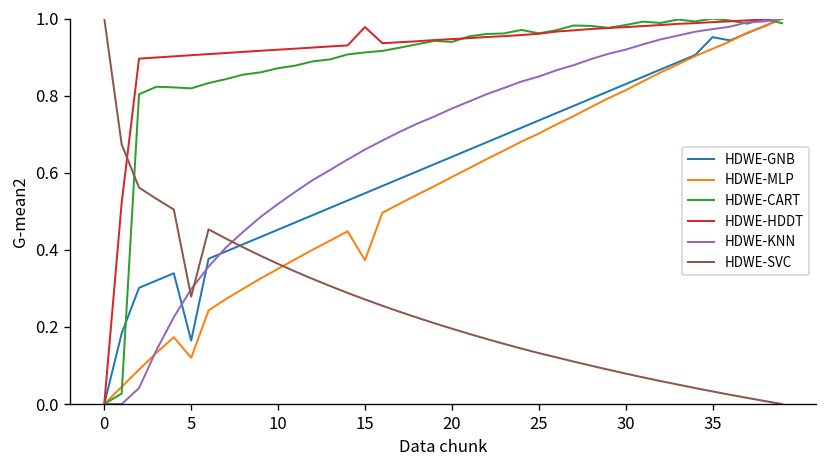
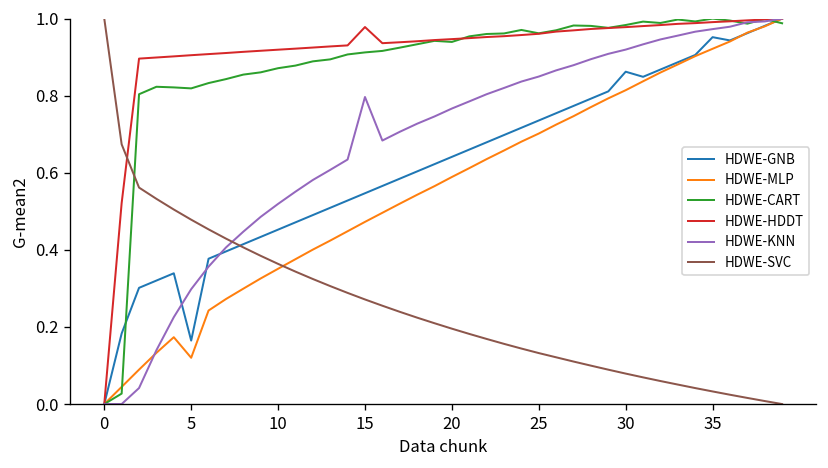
  {
    "HDWE-GNB": {
      "5": 0.16,
      "10": 0.45,
      "15": 0.55,
      "20": 0.64,
      "25": 0.74,
-     "30": 0.83,
+     "30": 0.86,
      "35": 0.95
    },
    "HDWE-MLP": {
      "5": 0.12,
      "10": 0.35,
-     "15": 0.37,
+     "15": 0.47,
      "20": 0.59,
      "25": 0.70,
      "30": 0.81,
      "35": 0.92
    },
    "HDWE-CART": {
      "5": 0.82,
      "10": 0.87,
      "15": 0.91,
      "35": 1.00
    },
    "HDWE-HDDT": {
      "5": 0.91,
      "10": 0.92,
      "15": 0.98,
      "35": 0.99
    },
    "HDWE-KNN": {
      "5": 0.30,
      "10": 0.52,
-     "15": 0.66,
+     "15": 0.80,
      "20": 0.77,
      "25": 0.85,
      "30": 0.92,
      "35": 0.97
    },
    "HDWE-SVC": {
      "0": 1.00,
-     "5": 0.28,
+     "5": 0.48,
      "10": 0.36,
      "15": 0.27,
      "20": 0.20,
      "25": 0.13,
      "30": 0.08,
      "35": 0.03
    }
  }
